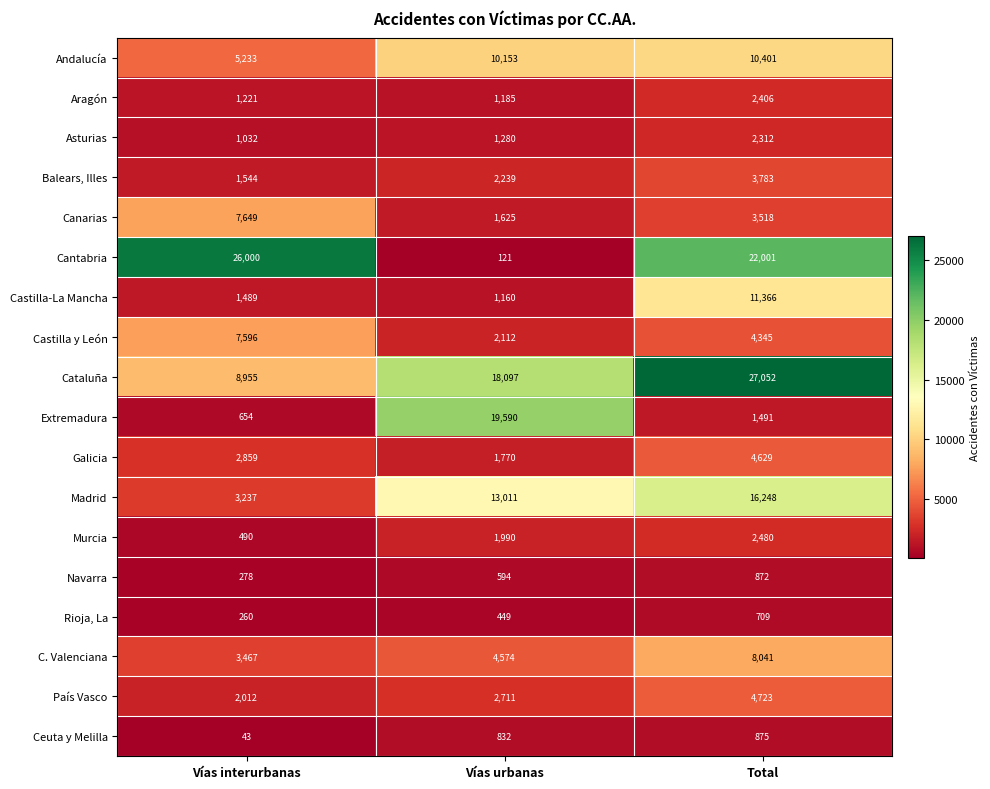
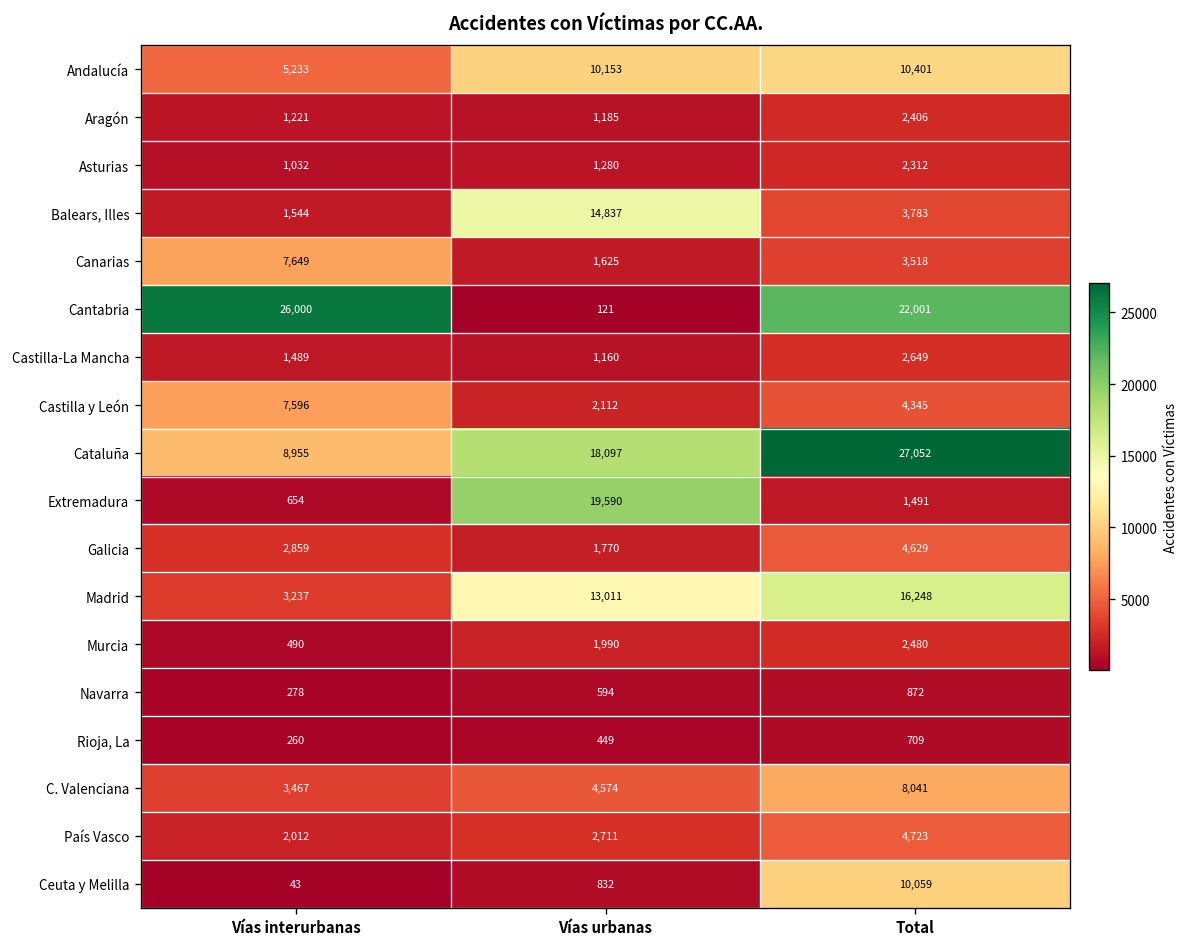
  {
    "Andalucía": {
      "Vías interurbanas": "5,233",
      "Vías urbanas": "10,153",
      "Total": "10,401"
    },
    "Aragón": {
      "Vías interurbanas": "1,221",
      "Vías urbanas": "1,185",
      "Total": "2,406"
    },
    "Asturias": {
      "Vías interurbanas": "1,032",
      "Vías urbanas": "1,280",
      "Total": "2,312"
    },
    "Balears, Illes": {
      "Vías interurbanas": "1,544",
-     "Vías urbanas": "2,239",
+     "Vías urbanas": "14,837",
      "Total": "3,783"
    },
    "Canarias": {
      "Vías interurbanas": "7,649",
      "Vías urbanas": "1,625",
      "Total": "3,518"
    },
    "Cantabria": {
      "Vías interurbanas": "26,000",
      "Vías urbanas": "121",
      "Total": "22,001"
    },
    "Castilla-La Mancha": {
      "Vías interurbanas": "1,489",
      "Vías urbanas": "1,160",
-     "Total": "11,366"
+     "Total": "2,649"
    },
    "Castilla y León": {
      "Vías interurbanas": "7,596",
      "Vías urbanas": "2,112",
      "Total": "4,345"
    },
    "Cataluña": {
      "Vías interurbanas": "8,955",
      "Vías urbanas": "18,097",
      "Total": "27,052"
    },
    "Extremadura": {
      "Vías interurbanas": "654",
      "Vías urbanas": "19,590",
      "Total": "1,491"
    },
    "Galicia": {
      "Vías interurbanas": "2,859",
      "Vías urbanas": "1,770",
      "Total": "4,629"
    },
    "Madrid": {
      "Vías interurbanas": "3,237",
      "Vías urbanas": "13,011",
      "Total": "16,248"
    },
    "Murcia": {
      "Vías interurbanas": "490",
      "Vías urbanas": "1,990",
      "Total": "2,480"
    },
    "Navarra": {
      "Vías interurbanas": "278",
      "Vías urbanas": "594",
      "Total": "872"
    },
    "Rioja, La": {
      "Vías interurbanas": "260",
      "Vías urbanas": "449",
      "Total": "709"
    },
    "C. Valenciana": {
      "Vías interurbanas": "3,467",
      "Vías urbanas": "4,574",
      "Total": "8,041"
    },
    "País Vasco": {
      "Vías interurbanas": "2,012",
      "Vías urbanas": "2,711",
      "Total": "4,723"
    },
    "Ceuta y Melilla": {
      "Vías interurbanas": "43",
      "Vías urbanas": "832",
-     "Total": "875"
+     "Total": "10,059"
    }
  }
